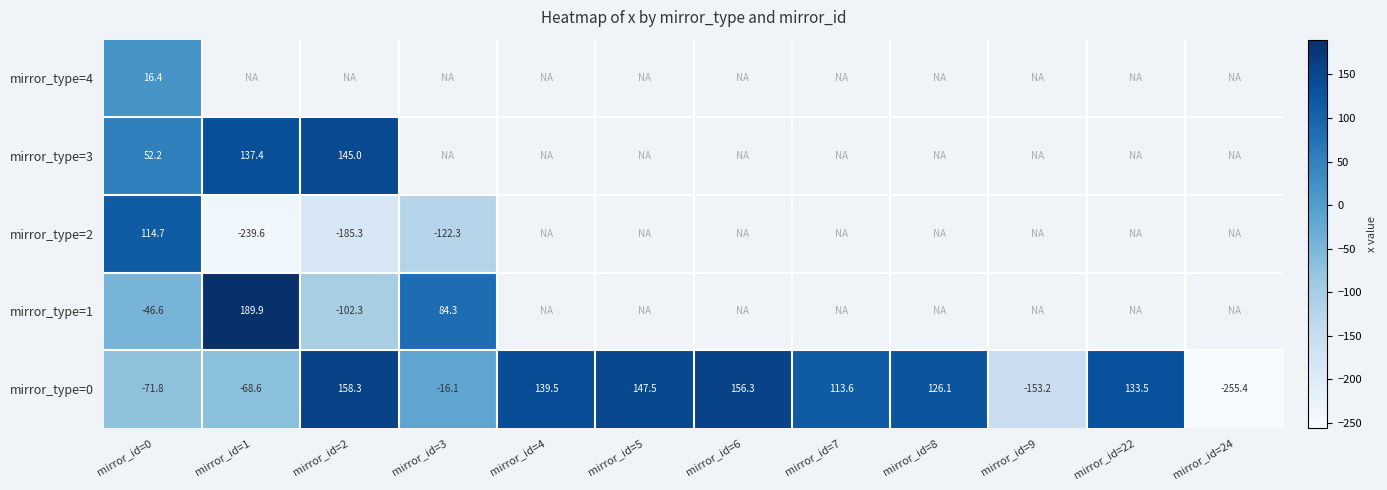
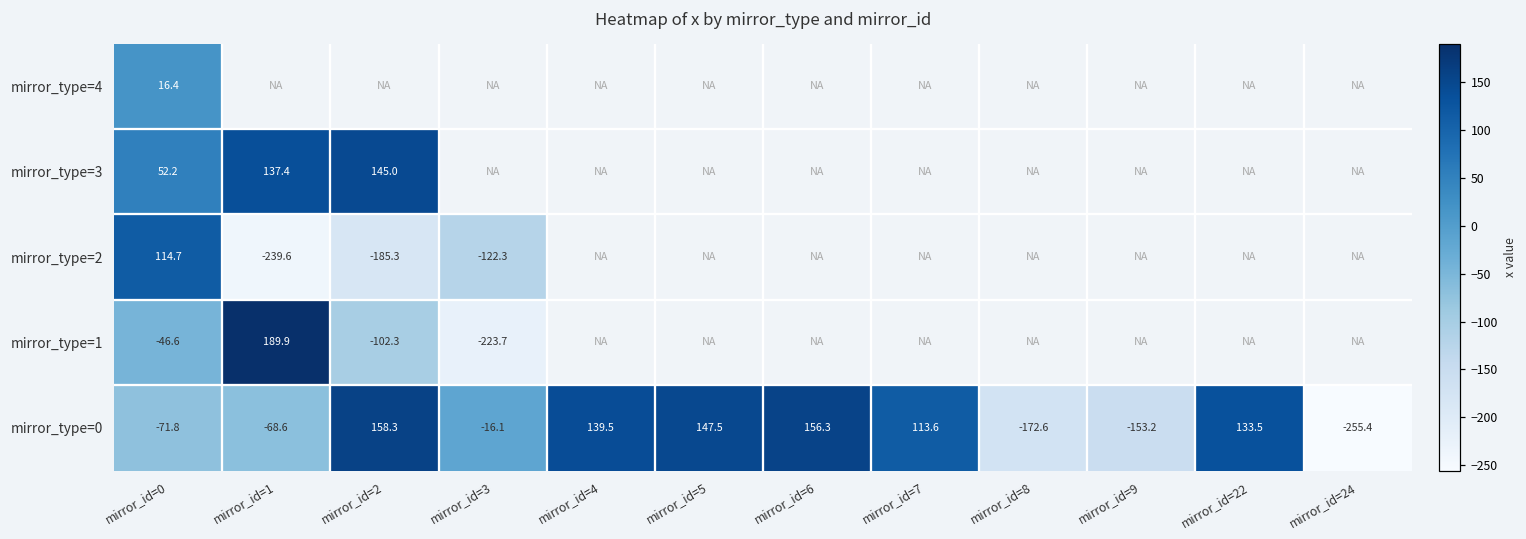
  {
    "mirror_type=4": {
      "mirror_id=0": 16.4
    },
    "mirror_type=3": {
      "mirror_id=0": 52.2,
      "mirror_id=1": 137.4,
      "mirror_id=2": 145.0
    },
    "mirror_type=2": {
      "mirror_id=0": 114.7,
      "mirror_id=1": -239.6,
      "mirror_id=2": -185.3,
      "mirror_id=3": -122.3
    },
    "mirror_type=1": {
      "mirror_id=0": -46.6,
      "mirror_id=1": 189.9,
      "mirror_id=2": -102.3,
-     "mirror_id=3": 84.3
+     "mirror_id=3": -223.7
    },
    "mirror_type=0": {
      "mirror_id=0": -71.8,
      "mirror_id=1": -68.6,
      "mirror_id=2": 158.3,
      "mirror_id=3": -16.1,
      "mirror_id=4": 139.5,
      "mirror_id=5": 147.5,
      "mirror_id=6": 156.3,
      "mirror_id=7": 113.6,
-     "mirror_id=8": 126.1,
+     "mirror_id=8": -172.6,
      "mirror_id=9": -153.2,
      "mirror_id=22": 133.5,
      "mirror_id=24": -255.4
    }
  }
